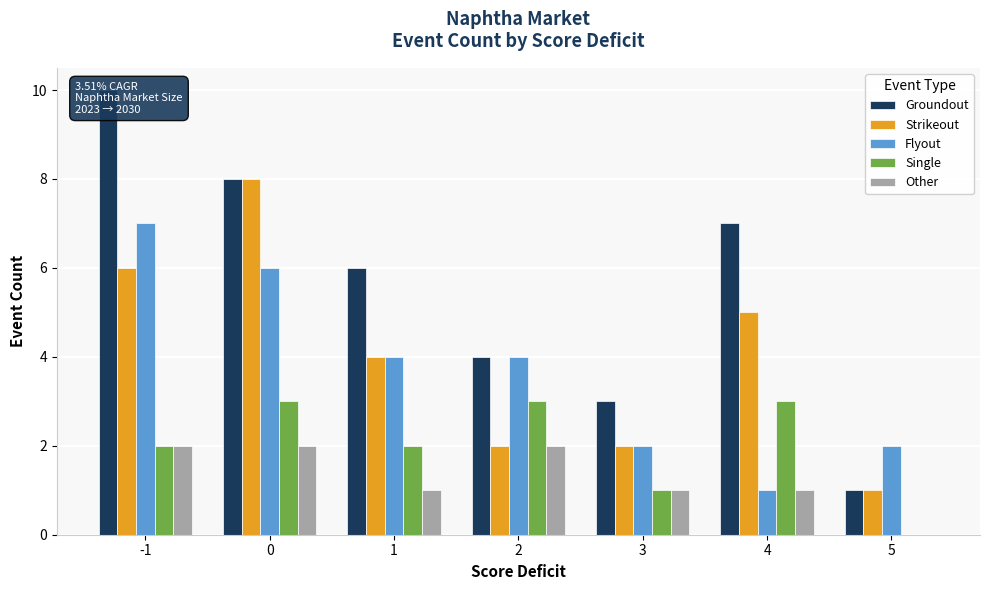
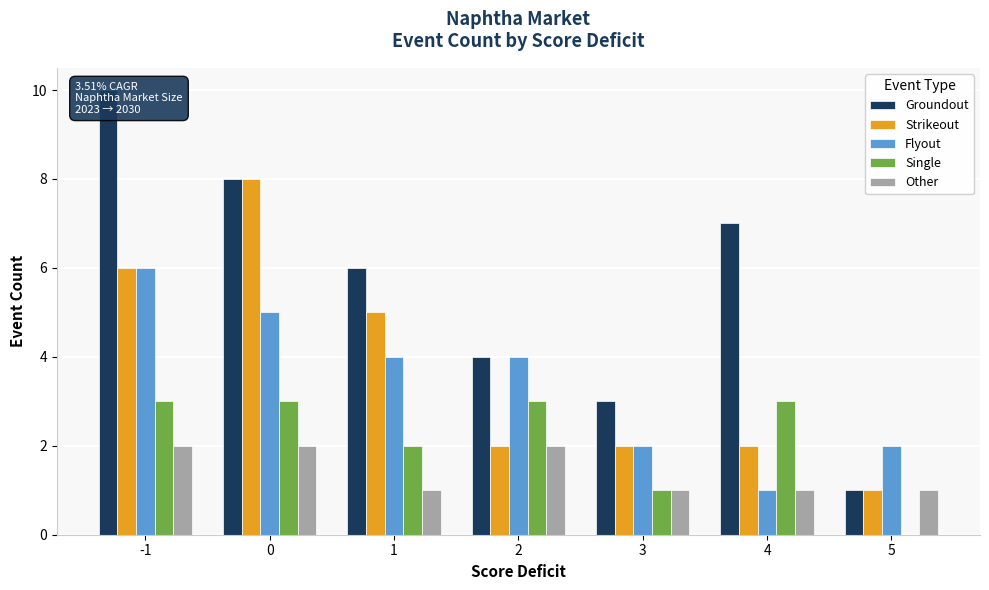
  {
    "Groundout": {
      "0": 8,
      "1": 6,
      "2": 4,
      "3": 3,
      "4": 7,
      "5": 1
    },
    "Strikeout": {
      "-1": 6,
      "0": 8,
-     "1": 4,
+     "1": 5,
      "2": 2,
      "3": 2,
-     "4": 5,
+     "4": 2,
      "5": 1
    },
    "Flyout": {
-     "-1": 7,
-     "0": 6,
+     "-1": 6,
+     "0": 5,
      "1": 4,
      "2": 4,
      "3": 2,
      "4": 1,
      "5": 2
    },
    "Single": {
-     "-1": 2,
+     "-1": 3,
      "0": 3,
      "1": 2,
      "2": 3,
      "3": 1,
      "4": 3,
      "5": 0
    },
    "Other": {
      "-1": 2,
      "0": 2,
      "1": 1,
      "2": 2,
      "3": 1,
      "4": 1,
-     "5": 0
+     "5": 1
    }
  }
